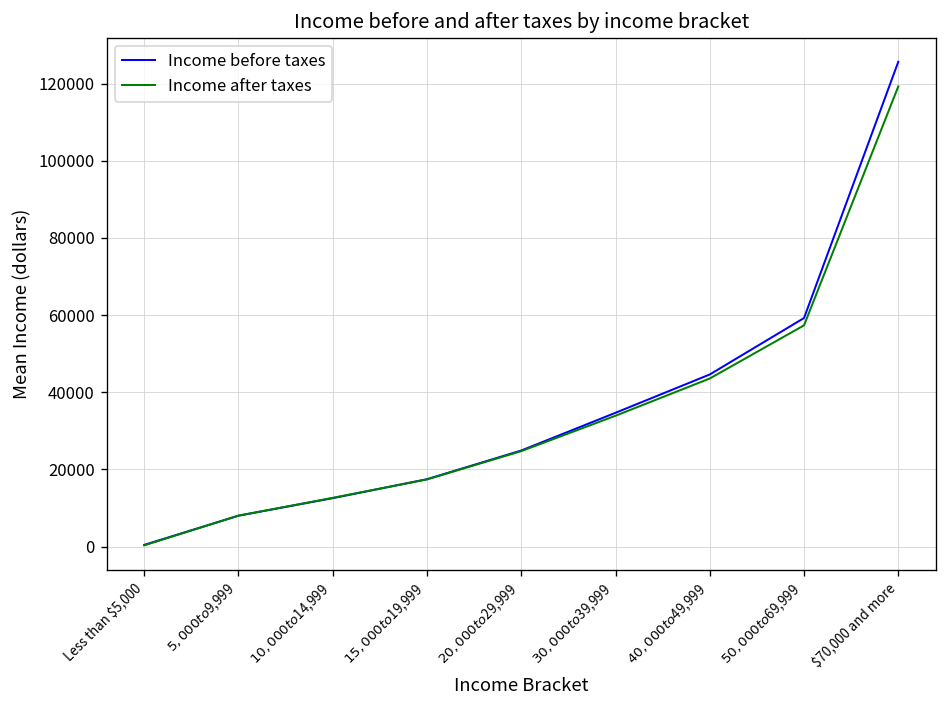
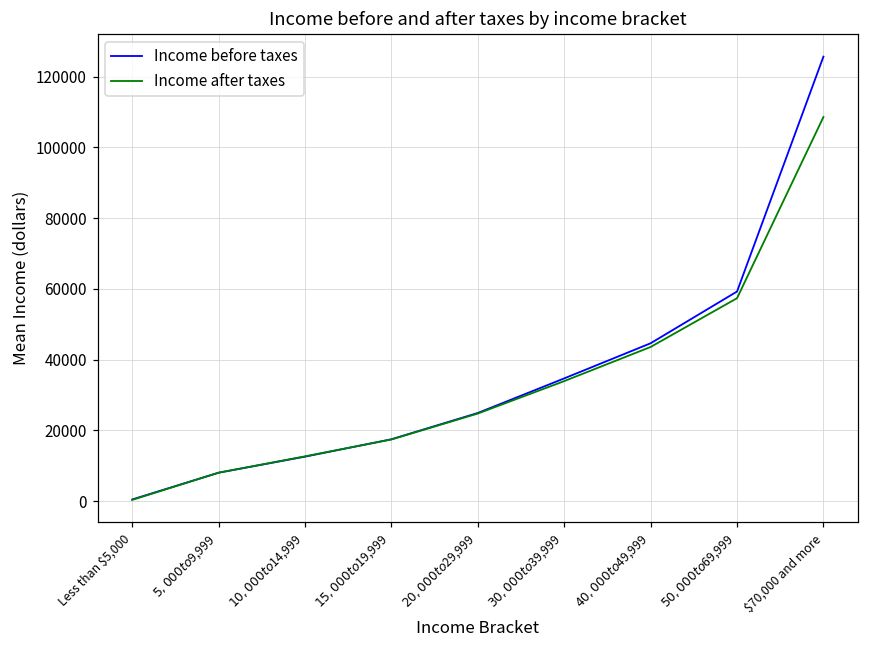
  {
    "Income before taxes": {
      "$70,000 and more": 126000
    },
    "Income after taxes": {
-     "$70,000 and more": 119000
+     "$70,000 and more": 109000
    }
  }
